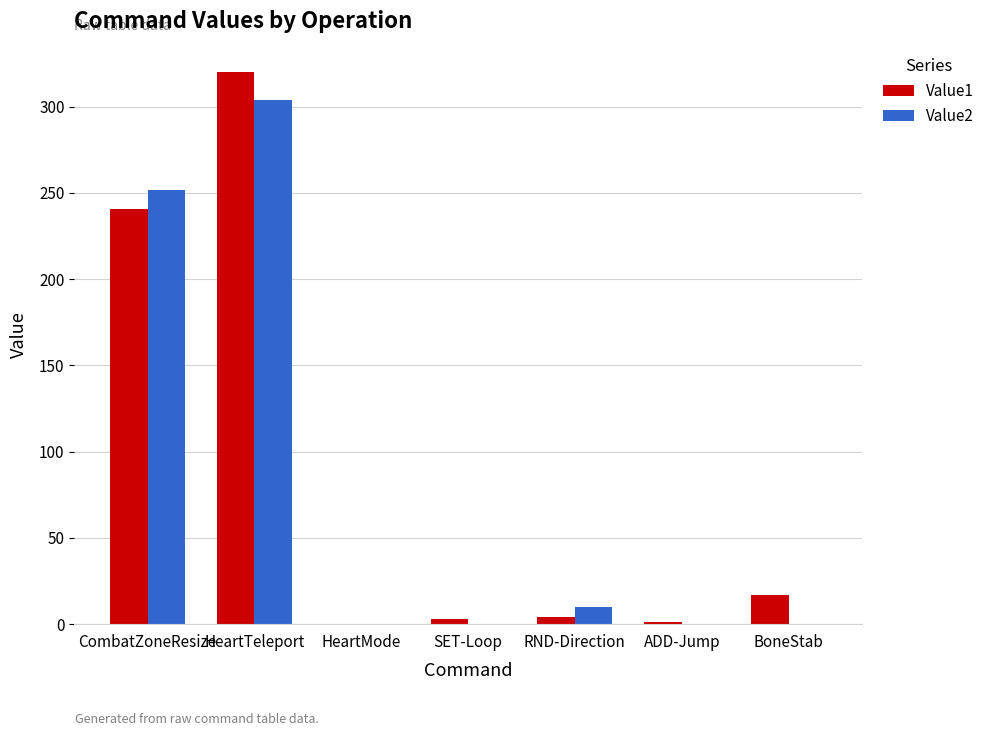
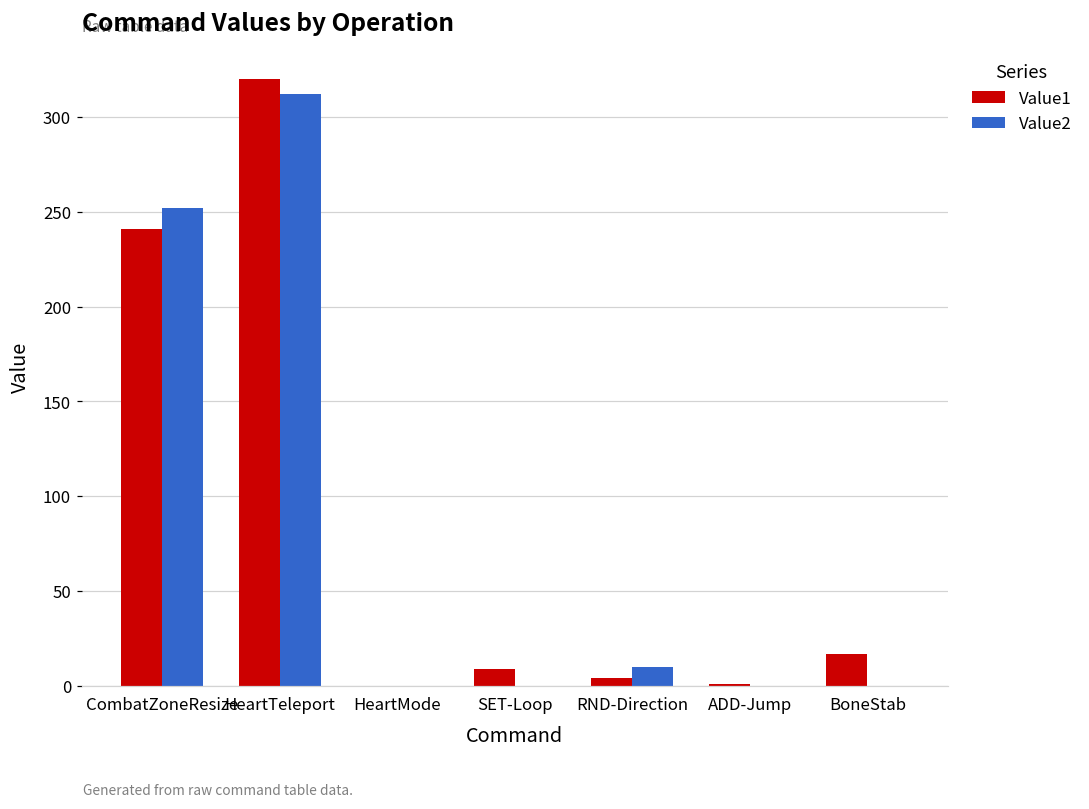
  {
    "Value1": {
      "CombatZoneResize": 241,
      "HeartTeleport": 320,
      "HeartMode": 0,
-     "SET-Loop": 3,
+     "SET-Loop": 9,
      "RND-Direction": 4,
      "BoneStab": 17
    },
    "Value2": {
      "CombatZoneResize": 252,
-     "HeartTeleport": 304,
+     "HeartTeleport": 312,
      "HeartMode": 0,
      "SET-Loop": 0,
      "RND-Direction": 10,
      "ADD-Jump": 0,
      "BoneStab": 0
    }
  }
